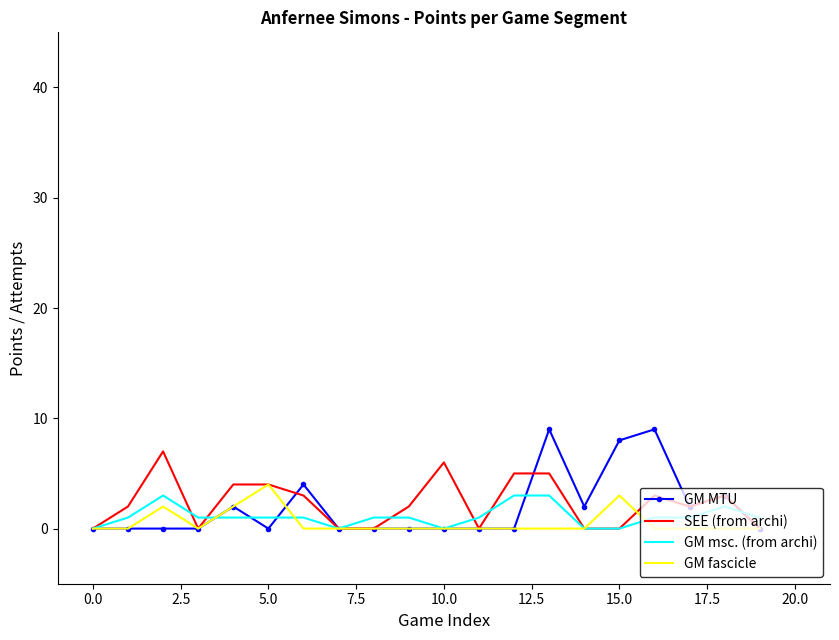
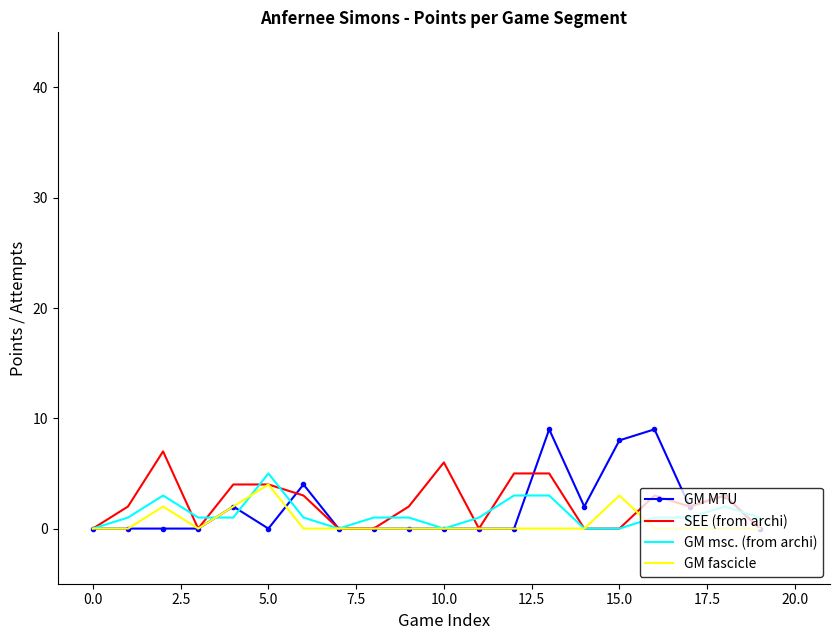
  {
    "GM MTU": {
      "5.0": 0,
      "15.0": 8
    },
    "SEE (from archi)": {
      "10.0": 6
    },
    "GM msc. (from archi)": {
-     "5.0": 1
+     "5.0": 5
    },
    "GM fascicle": {
      "15.0": 3
    }
  }
